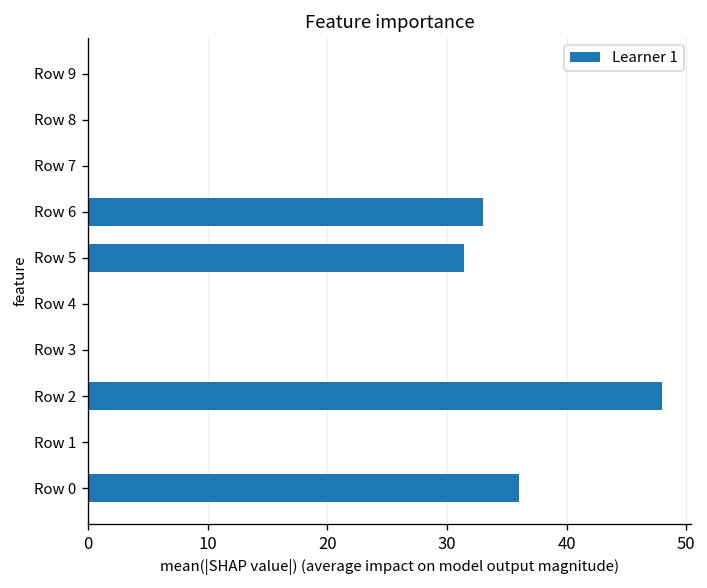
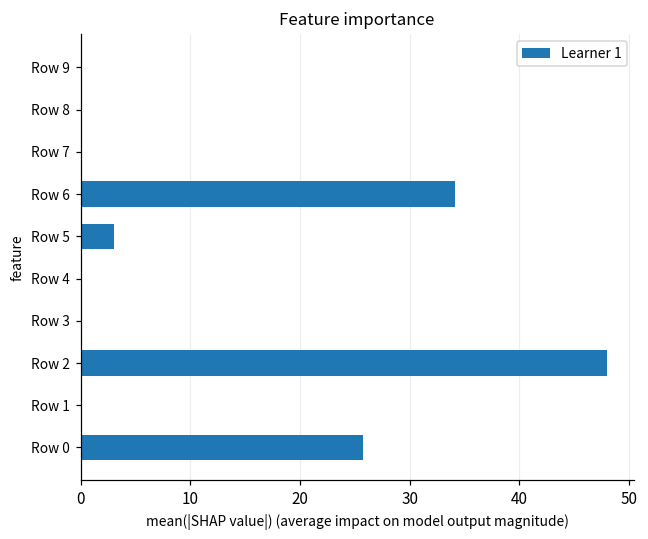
  {
    "Row 9": 0,
    "Row 8": 0,
    "Row 7": 0,
-   "Row 6": 33,
-   "Row 5": 31,
+   "Row 6": 34,
+   "Row 5": 3,
    "Row 4": 0,
    "Row 3": 0,
    "Row 2": 48,
    "Row 1": 0,
-   "Row 0": 36
+   "Row 0": 26
  }
